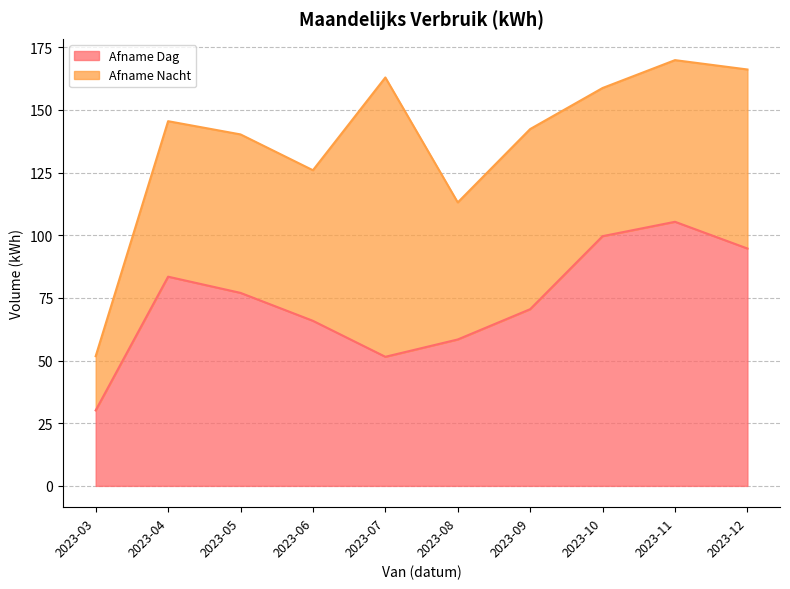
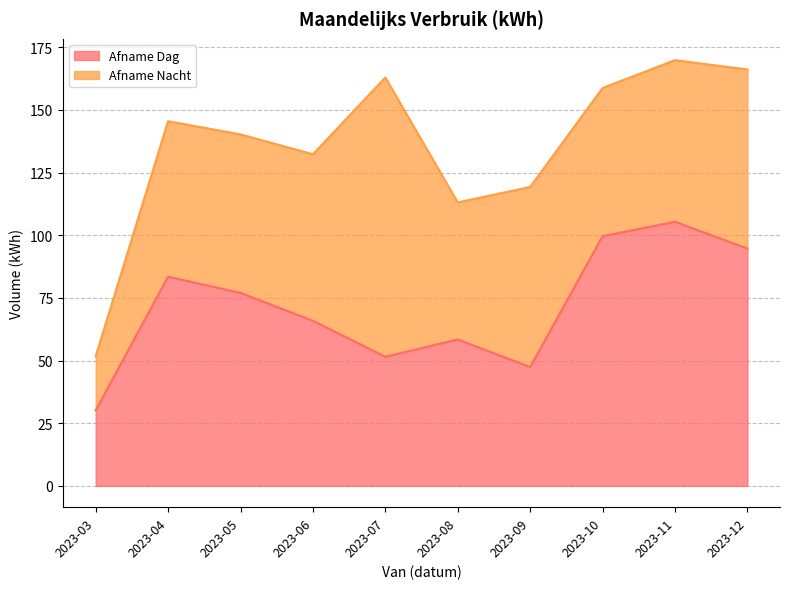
  {
    "Afname Dag": {
      "2023-03": 30,
      "2023-04": 83,
      "2023-05": 77,
      "2023-06": 66,
      "2023-07": 52,
      "2023-08": 58,
-     "2023-09": 71,
+     "2023-09": 47,
      "2023-10": 100,
      "2023-11": 105,
      "2023-12": 95
    },
    "Afname Nacht": {
      "2023-03": 22,
      "2023-04": 62,
      "2023-05": 63,
-     "2023-06": 60,
+     "2023-06": 66,
      "2023-07": 111,
      "2023-08": 55,
      "2023-09": 72,
      "2023-10": 59,
      "2023-11": 65,
      "2023-12": 71
    }
  }
